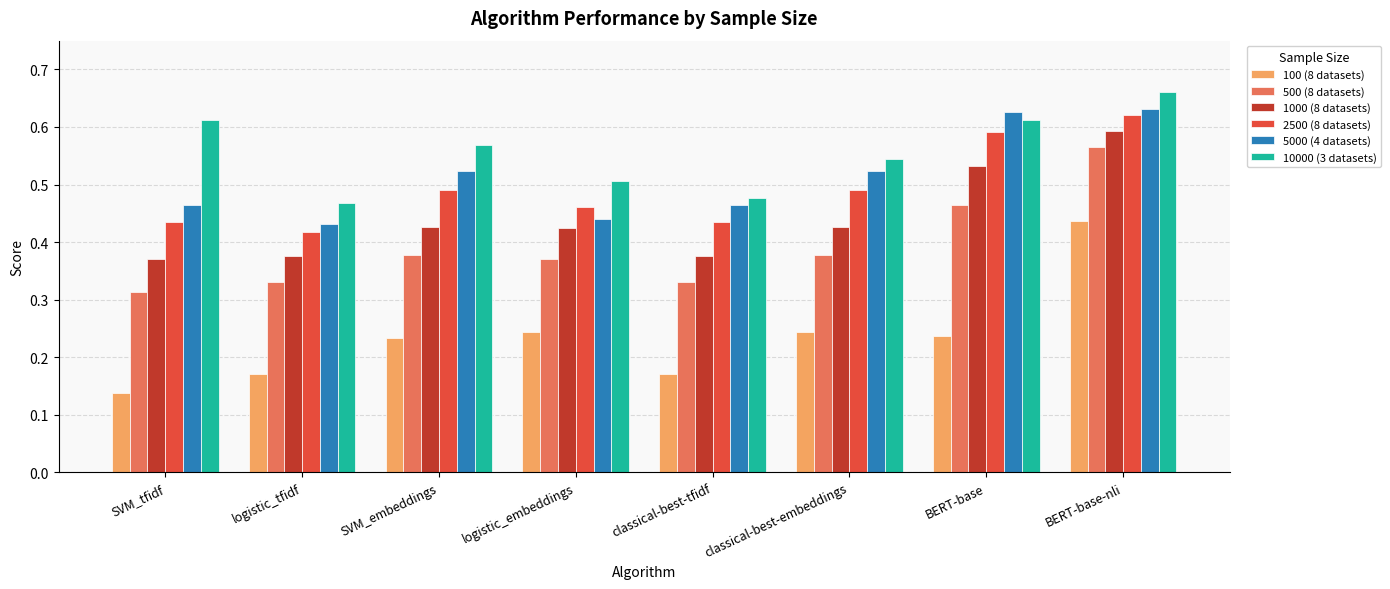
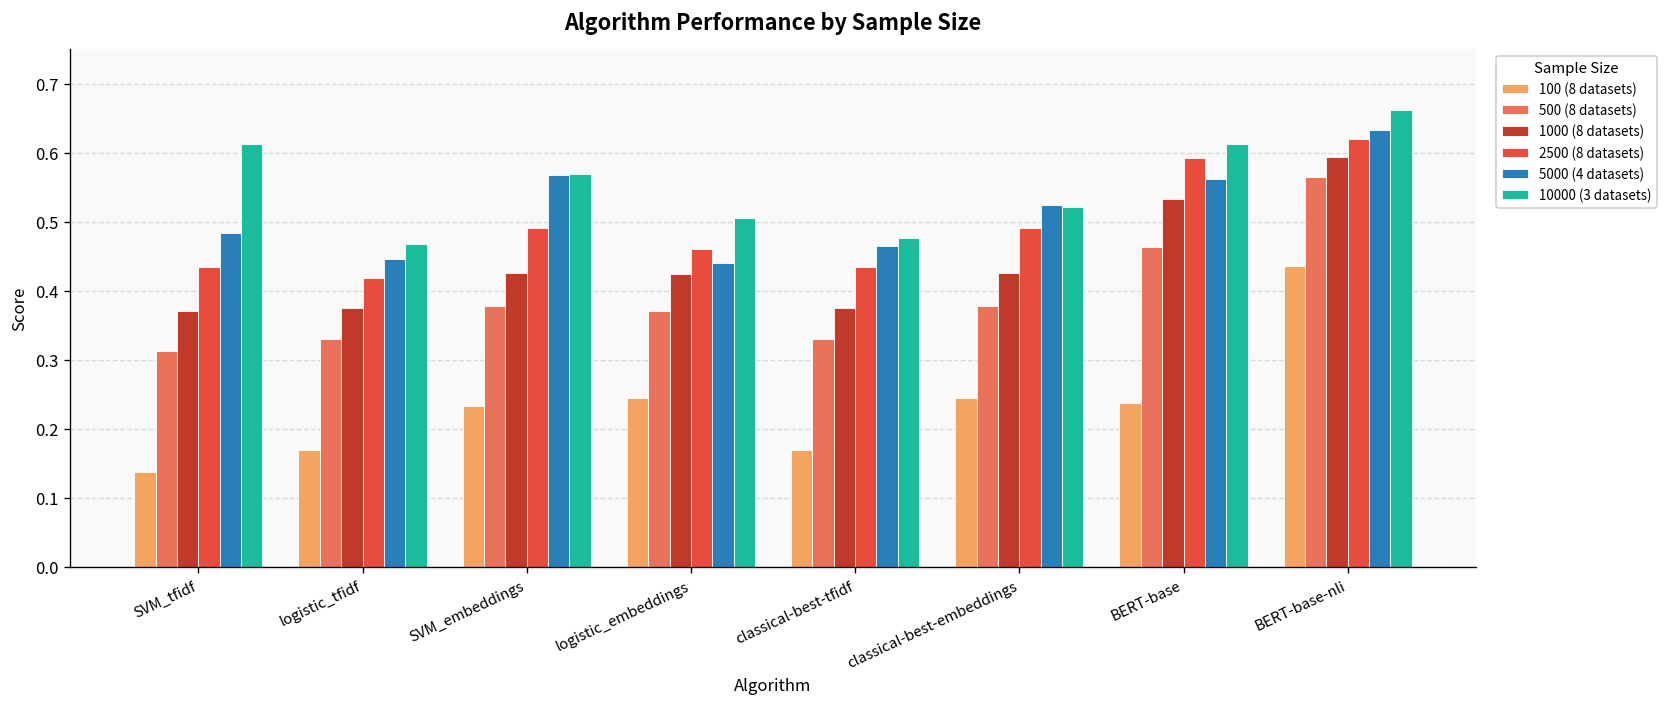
  {
    "5000 (4 datasets)": {
-     "SVM_tfidf": 0.47,
-     "logistic_tfidf": 0.43,
-     "SVM_embeddings": 0.52,
+     "SVM_tfidf": 0.48,
+     "logistic_tfidf": 0.45,
+     "SVM_embeddings": 0.57,
      "logistic_embeddings": 0.44,
      "classical-best-tfidf": 0.47,
      "classical-best-embeddings": 0.52,
-     "BERT-base": 0.63,
+     "BERT-base": 0.56,
      "BERT-base-nli": 0.63
    },
    "10000 (3 datasets)": {
      "SVM_tfidf": 0.61,
      "logistic_tfidf": 0.47,
      "SVM_embeddings": 0.57,
      "logistic_embeddings": 0.51,
      "classical-best-tfidf": 0.48,
-     "classical-best-embeddings": 0.55,
+     "classical-best-embeddings": 0.52,
      "BERT-base": 0.61,
      "BERT-base-nli": 0.66
    }
  }
